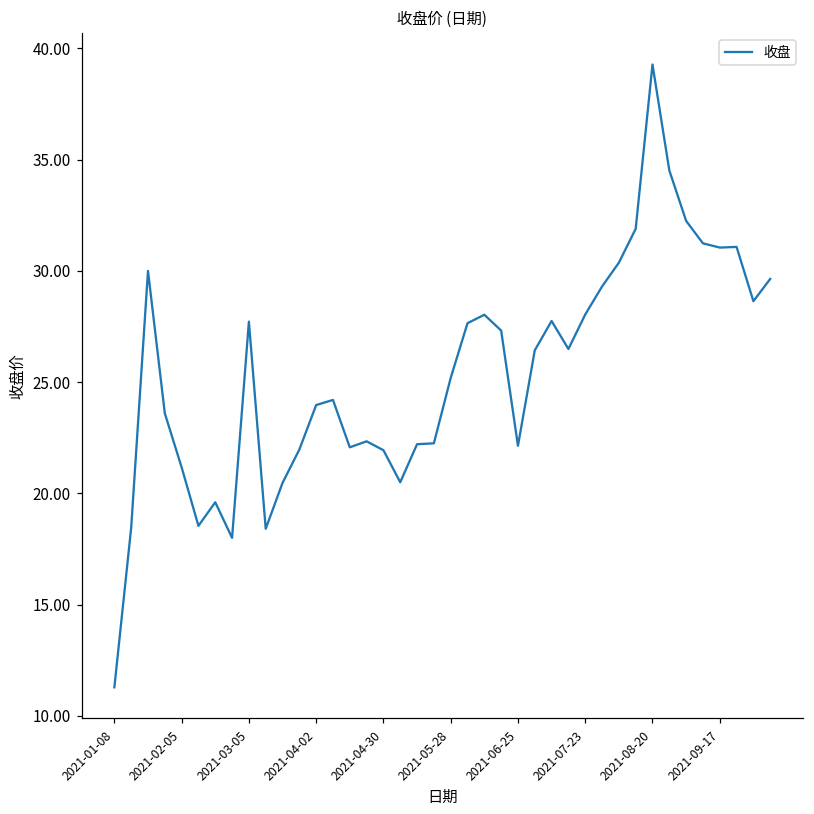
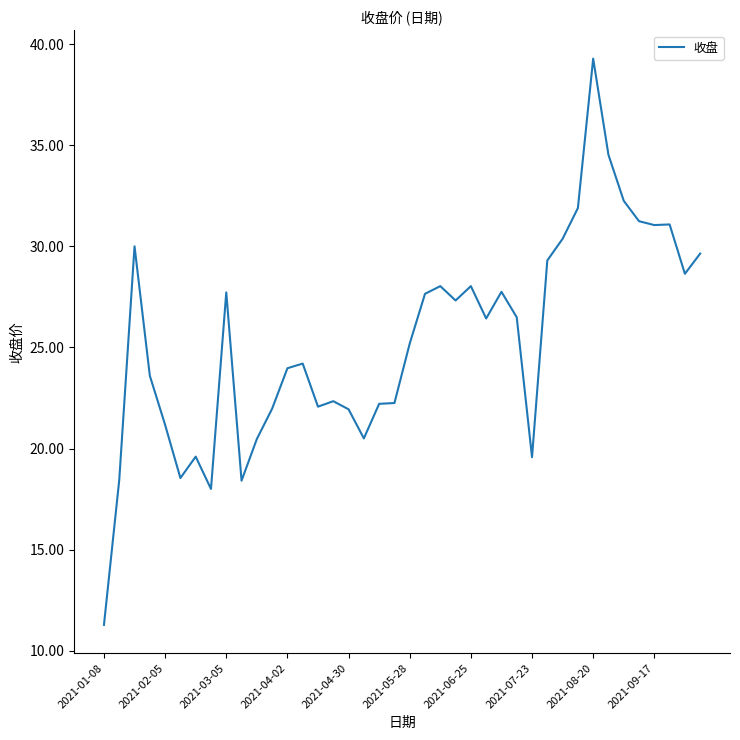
  {
    "2021-01-08": 11.3,
    "2021-02-05": 21.2,
    "2021-03-05": 27.7,
    "2021-04-02": 24.0,
    "2021-04-30": 21.9,
    "2021-05-28": 25.2,
-   "2021-06-25": 22.1,
-   "2021-07-23": 28.0,
+   "2021-06-25": 28.0,
+   "2021-07-23": 19.6,
    "2021-08-20": 39.3,
    "2021-09-17": 31.1
  }
